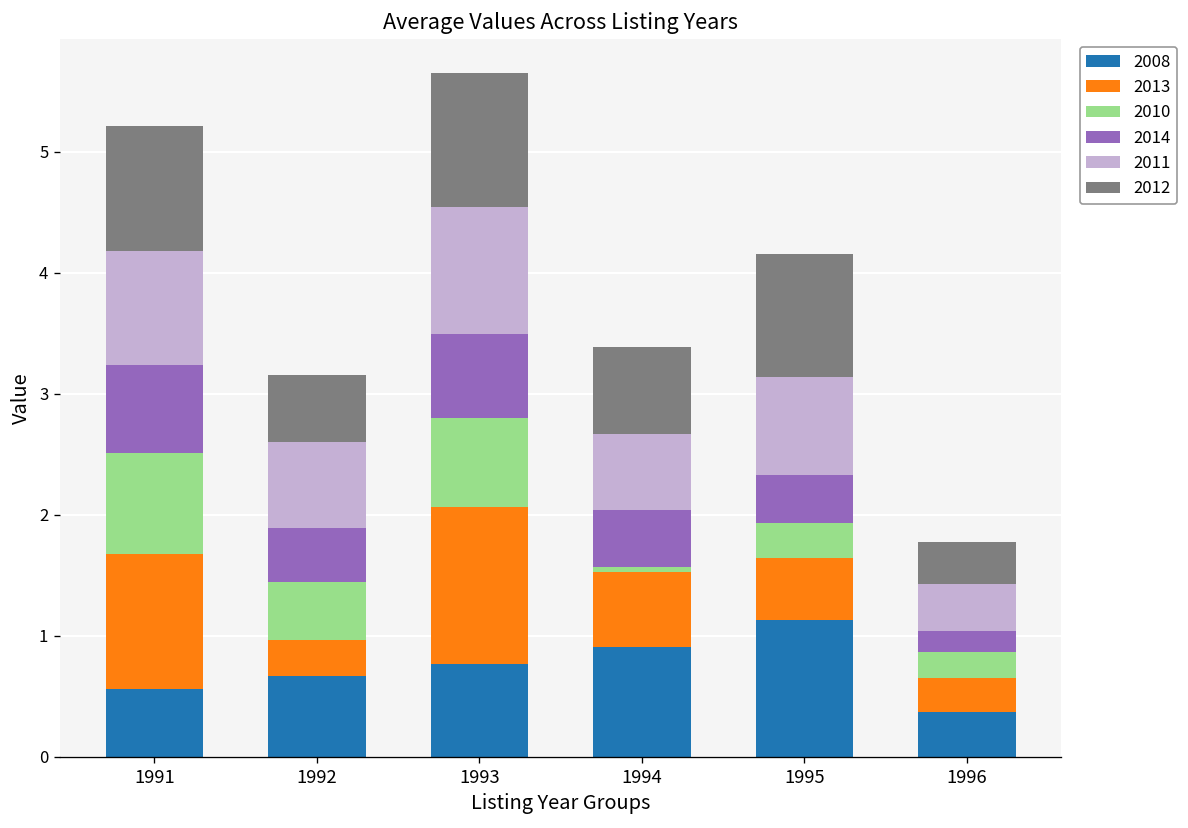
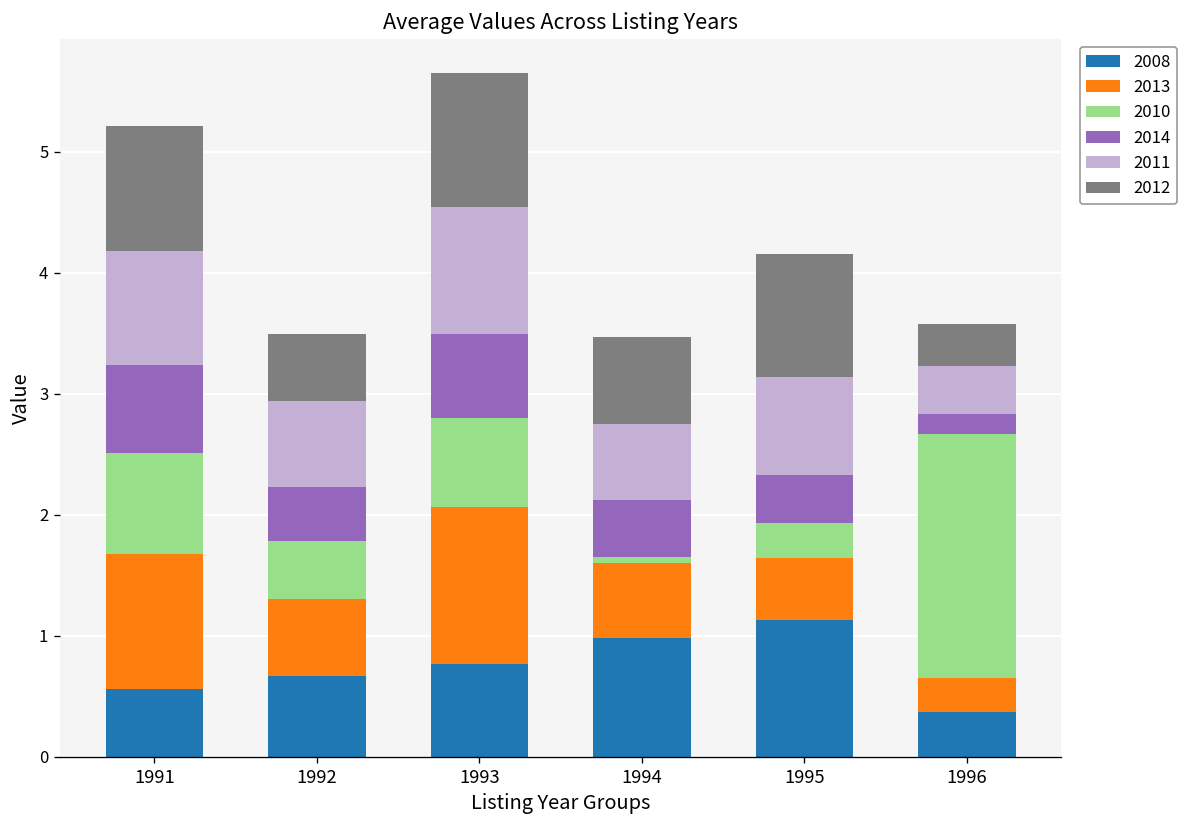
  {
    "2008": {
      "1991": 0.56,
      "1992": 0.67,
      "1993": 0.76,
-     "1994": 0.90,
+     "1994": 0.99,
      "1995": 1.13,
      "1996": 0.37
    },
    "2013": {
      "1991": 1.12,
-     "1992": 0.29,
+     "1992": 0.63,
      "1993": 1.30,
      "1994": 0.62,
      "1995": 0.51,
      "1996": 0.28
    },
    "2010": {
      "1991": 0.84,
      "1992": 0.48,
      "1993": 0.74,
      "1994": 0.05,
      "1995": 0.29,
-     "1996": 0.22
+     "1996": 2.01
    },
    "2014": {
      "1991": 0.72,
      "1992": 0.44,
      "1993": 0.69,
      "1994": 0.47,
      "1995": 0.39,
      "1996": 0.17
    },
    "2011": {
      "1991": 0.94,
      "1992": 0.71,
      "1993": 1.05,
      "1994": 0.63,
      "1995": 0.82,
      "1996": 0.39
    },
    "2012": {
      "1991": 1.03,
      "1992": 0.56,
      "1993": 1.11,
      "1994": 0.72,
      "1995": 1.01,
      "1996": 0.35
    }
  }
